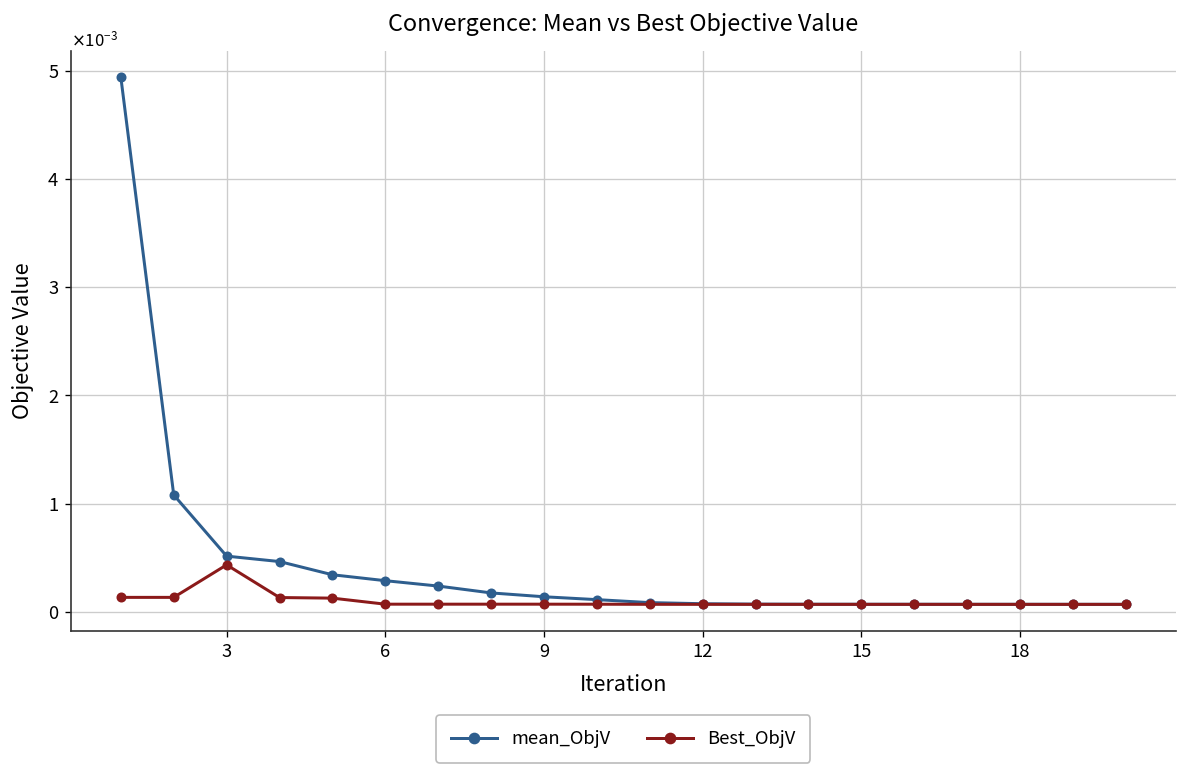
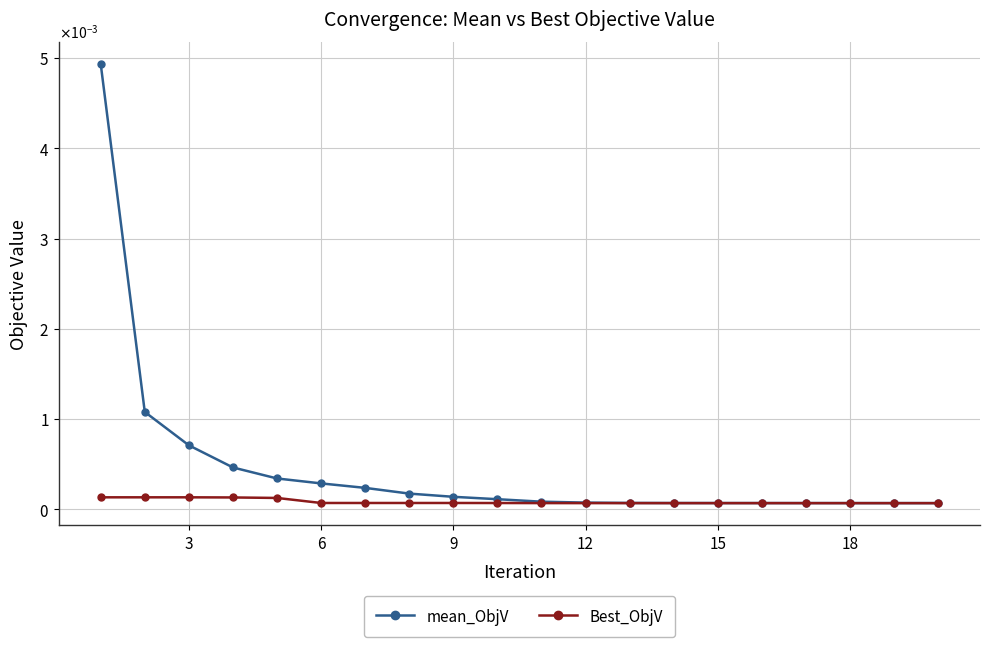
  {
    "mean_ObjV": {
-     "3": 0.0005,
+     "3": 0.0007,
      "6": 0.0003,
      "9": 0.0001
    },
    "Best_ObjV": {
-     "3": 0.0004,
+     "3": 0.0001,
      "6": 0.0001,
      "9": 0.0001
    }
  }
